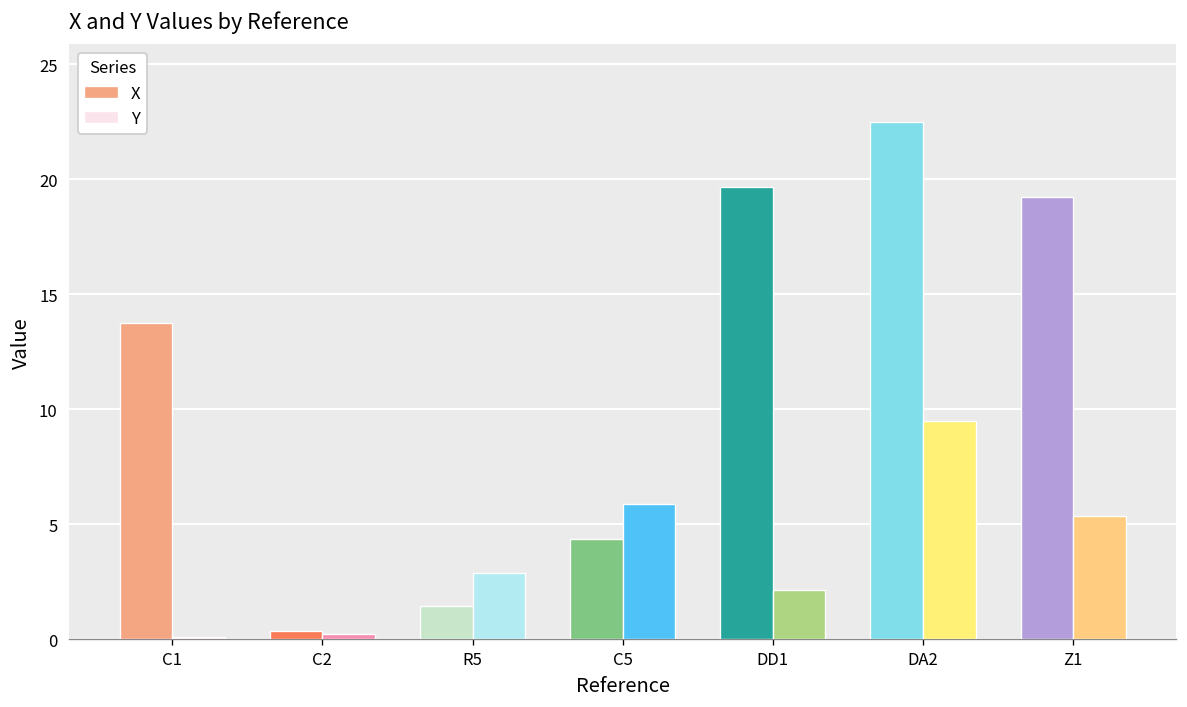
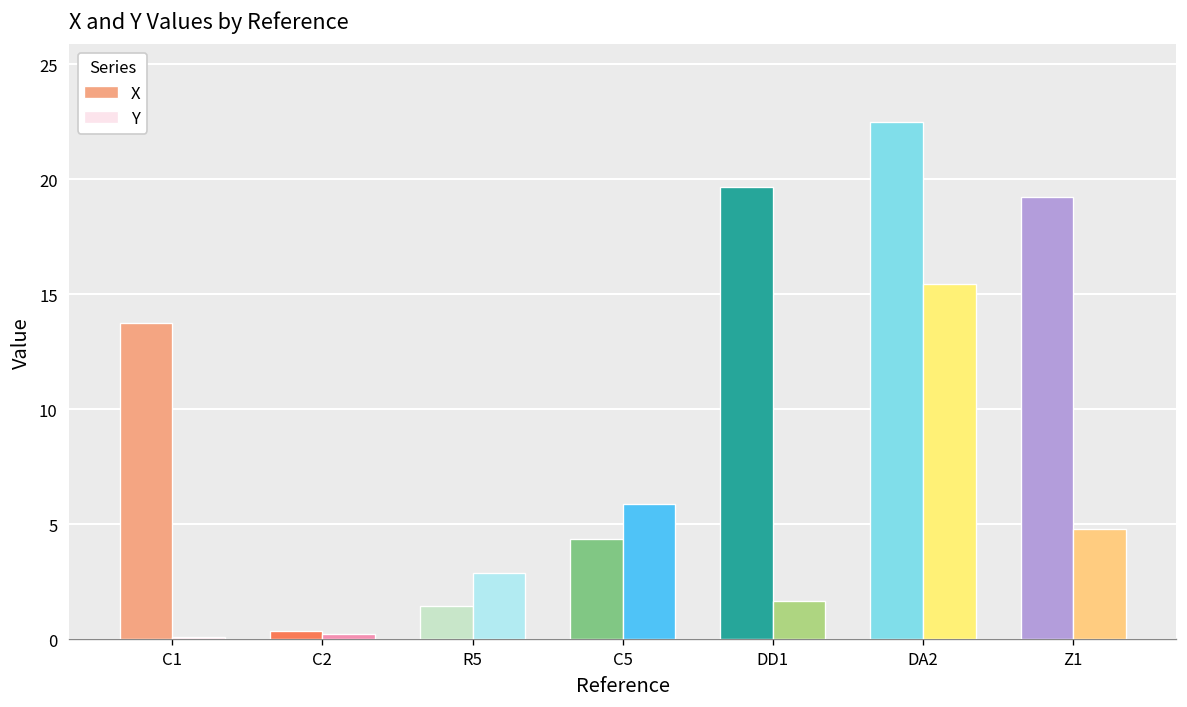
  {
    "X": {
      "C1": 13.7,
      "C2": 0.4,
      "R5": 1.5,
      "C5": 4.4,
      "DD1": 19.7,
      "DA2": 22.5,
      "Z1": 19.2
    },
    "Y": {
      "C2": 0.2,
      "R5": 2.9,
      "C5": 5.9,
-     "DD1": 2.2,
-     "DA2": 9.5,
-     "Z1": 5.3
+     "DD1": 1.7,
+     "DA2": 15.5,
+     "Z1": 4.8
    }
  }
